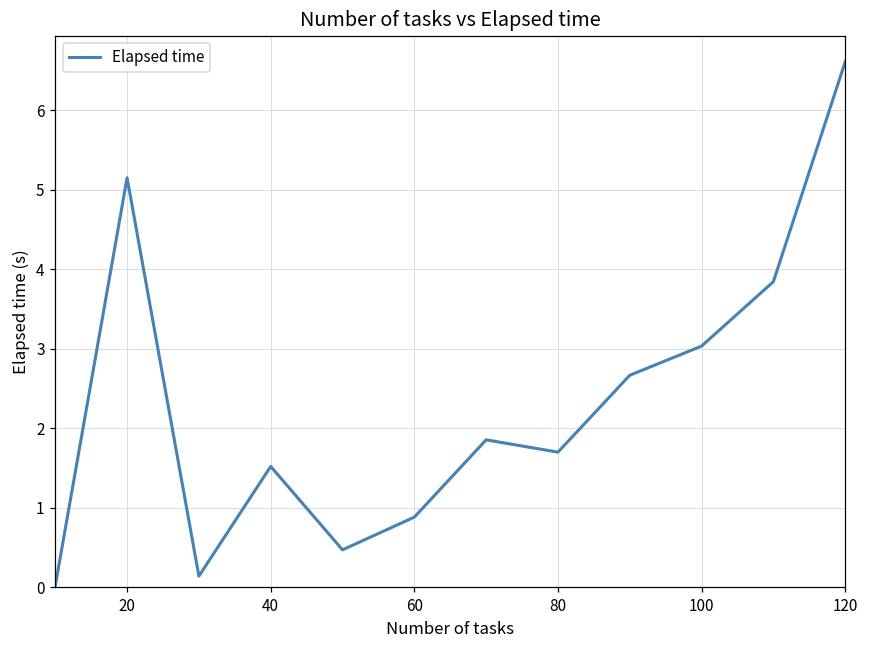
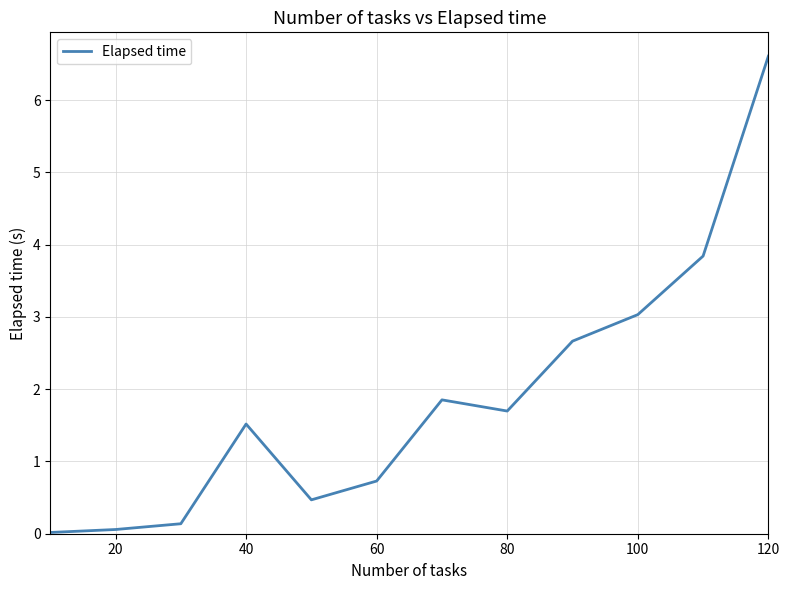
  {
-   "20": 5.1,
+   "20": 0.1,
    "40": 1.5,
-   "60": 0.9,
+   "60": 0.7,
    "80": 1.7,
    "100": 3.0,
    "120": 6.6
  }
